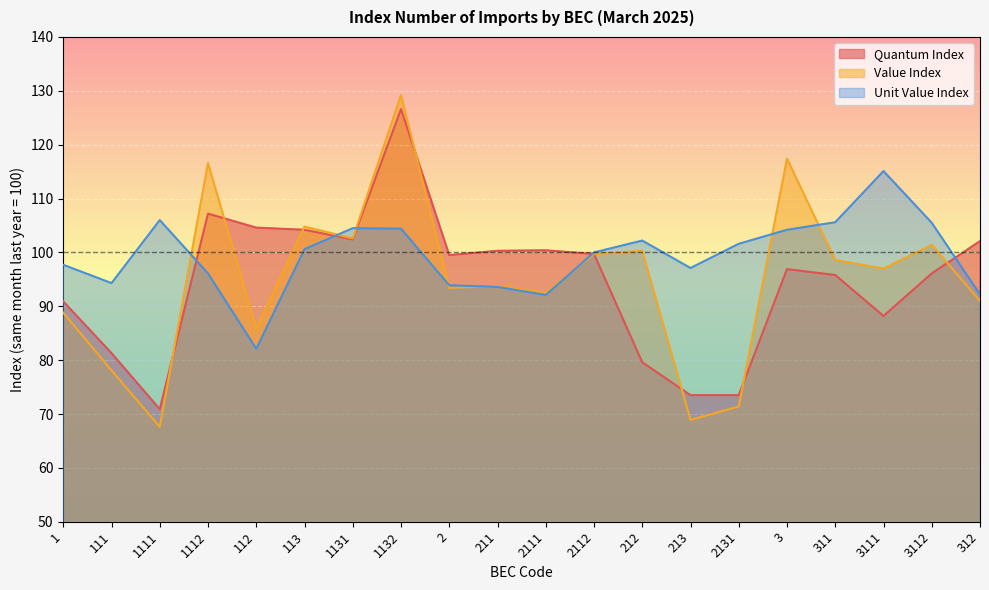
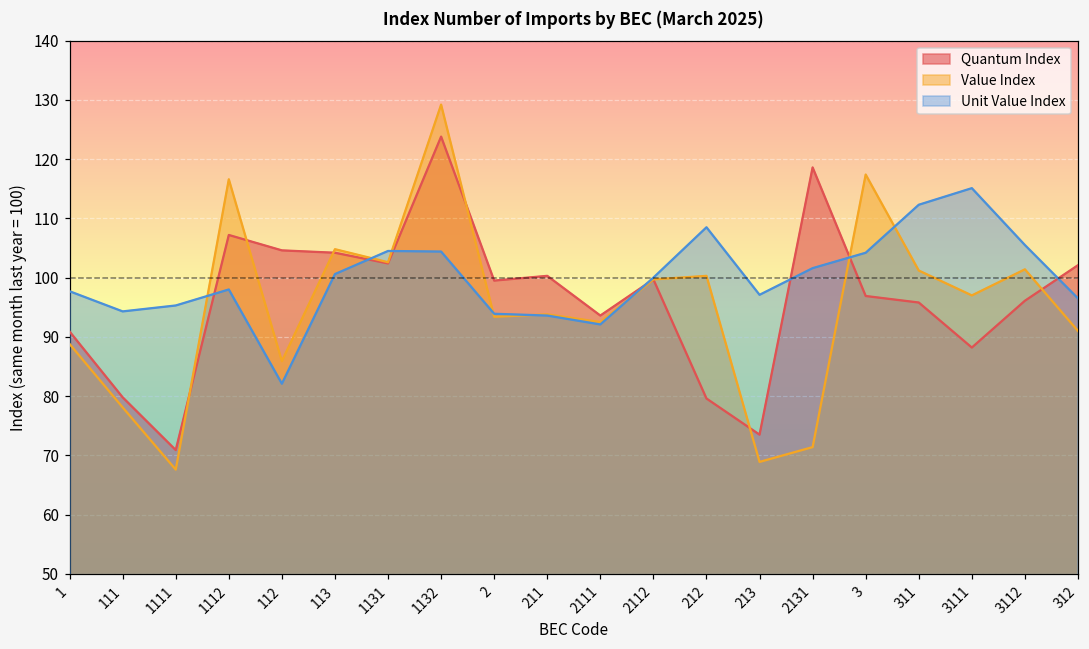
  {
    "Quantum Index": {
      "1": 91,
-     "111": 81,
+     "111": 80,
      "1111": 71,
      "1112": 107,
      "112": 105,
      "113": 104,
-     "1132": 127,
+     "1132": 124,
      "2": 100,
      "211": 100,
-     "2111": 100,
+     "2111": 94,
      "212": 80,
      "213": 74,
-     "2131": 74,
+     "2131": 119,
      "3": 97,
      "311": 96,
      "3111": 88,
      "3112": 96,
      "312": 102
    },
    "Value Index": {
      "1": 89,
      "111": 78,
      "1111": 68,
      "1112": 117,
      "112": 86,
      "113": 105,
      "1132": 129,
      "2": 93,
      "212": 100,
      "213": 69,
      "2131": 71,
      "3": 117,
-     "311": 99,
+     "311": 101,
      "3111": 97,
      "3112": 101,
      "312": 91
    },
    "Unit Value Index": {
      "1": 98,
      "111": 94,
-     "1111": 106,
-     "1112": 96,
+     "1111": 95,
+     "1112": 98,
      "112": 82,
      "113": 101,
      "1131": 105,
      "1132": 104,
      "2": 94,
-     "212": 102,
+     "212": 109,
      "213": 97,
      "2131": 102,
      "3": 104,
-     "311": 106,
+     "311": 112,
      "3111": 115,
      "3112": 106,
-     "312": 92
+     "312": 97
    }
  }
